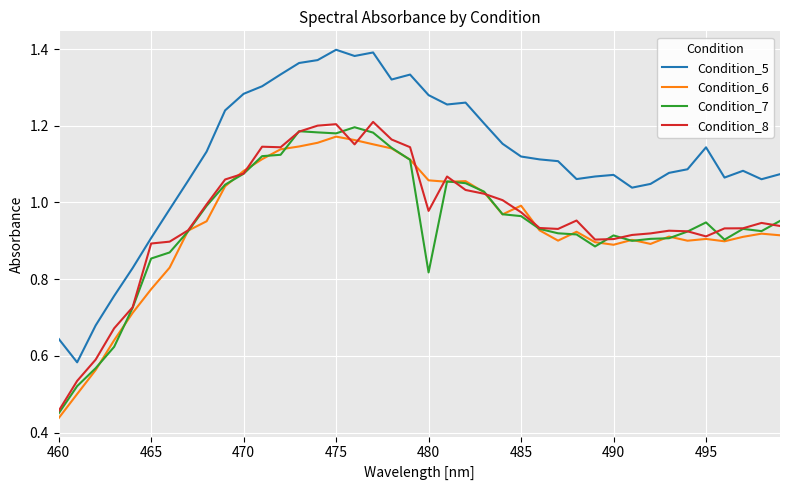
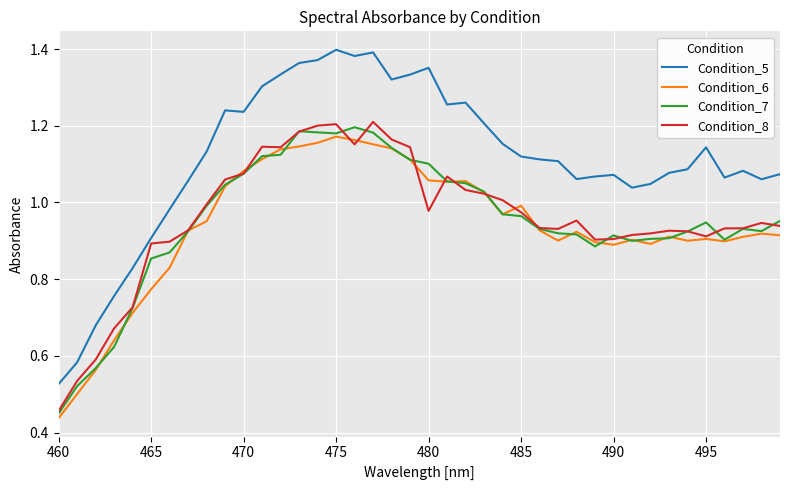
  {
    "Condition_5": {
-     "460": 0.64,
+     "460": 0.53,
      "465": 0.91,
-     "470": 1.28,
+     "470": 1.24,
      "475": 1.40,
-     "480": 1.28,
+     "480": 1.35,
      "485": 1.12,
      "490": 1.07,
      "495": 1.14
    },
    "Condition_6": {
      "460": 0.44,
      "465": 0.77,
      "470": 1.08,
      "475": 1.17,
      "480": 1.06,
      "485": 0.99,
      "490": 0.89
    },
    "Condition_7": {
      "465": 0.85,
      "475": 1.18,
-     "480": 0.82,
+     "480": 1.10,
      "485": 0.96,
      "490": 0.91,
      "495": 0.95
    },
    "Condition_8": {
      "465": 0.89,
      "475": 1.20,
      "480": 0.98,
      "485": 0.97,
      "490": 0.90
    }
  }
